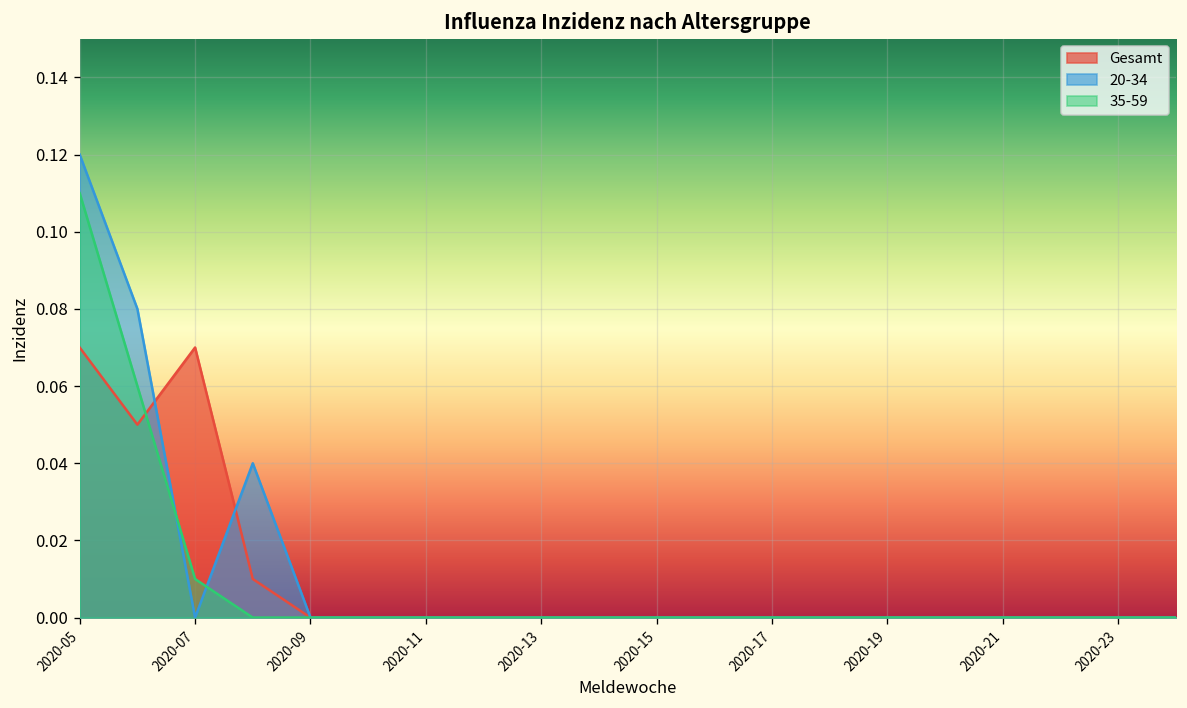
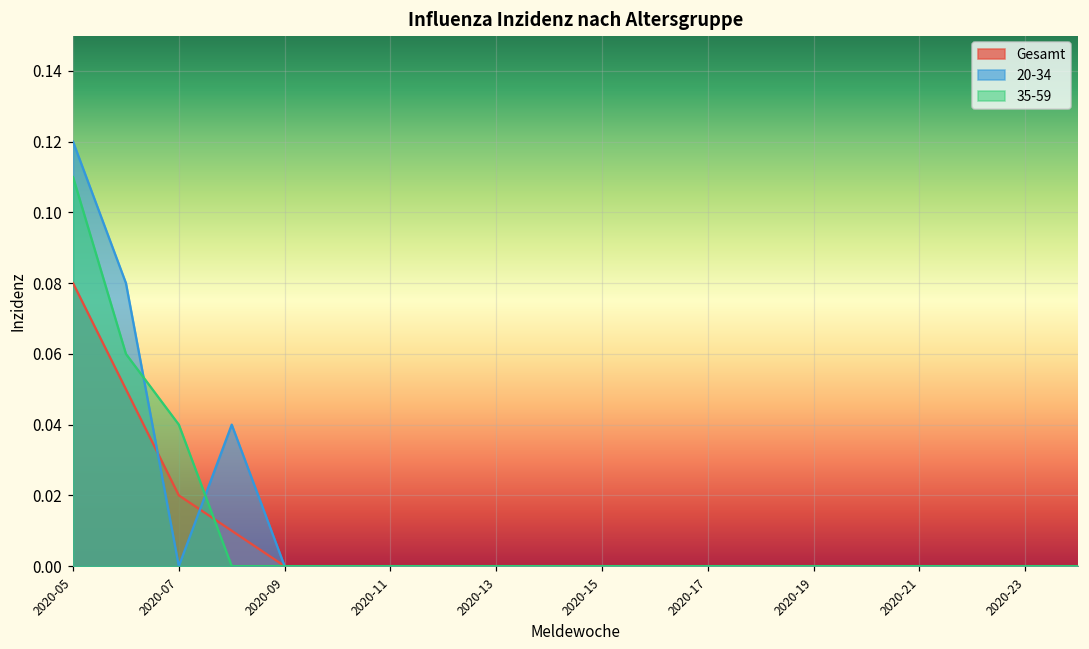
  {
    "Gesamt": {
-     "2020-05": 0.07,
-     "2020-07": 0.07
+     "2020-05": 0.08,
+     "2020-07": 0.02
    },
    "20-34": {
      "2020-05": 0.12,
      "2020-07": 0.00
    },
    "35-59": {
      "2020-05": 0.11,
-     "2020-07": 0.01
+     "2020-07": 0.04
    }
  }
